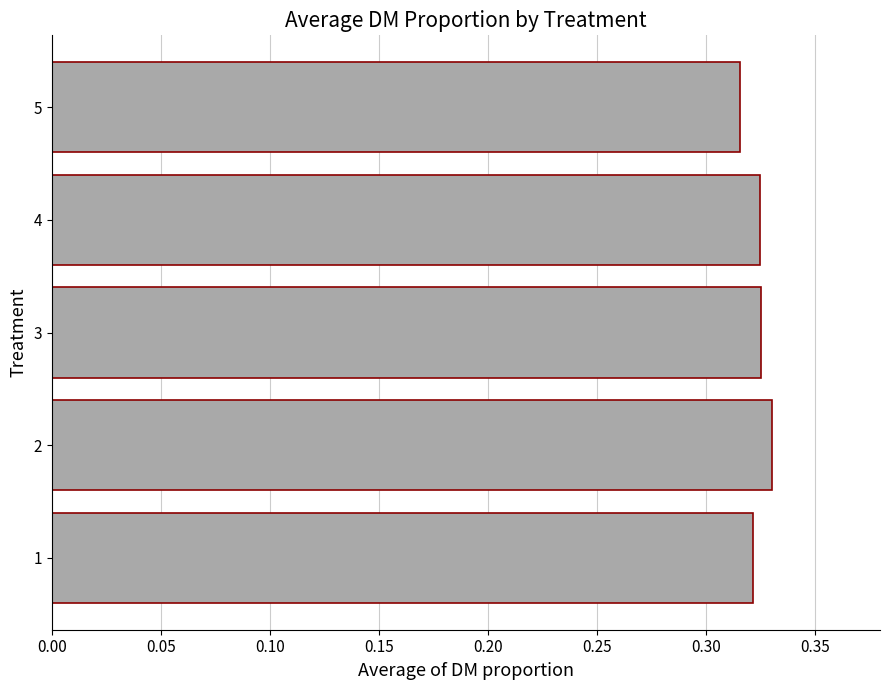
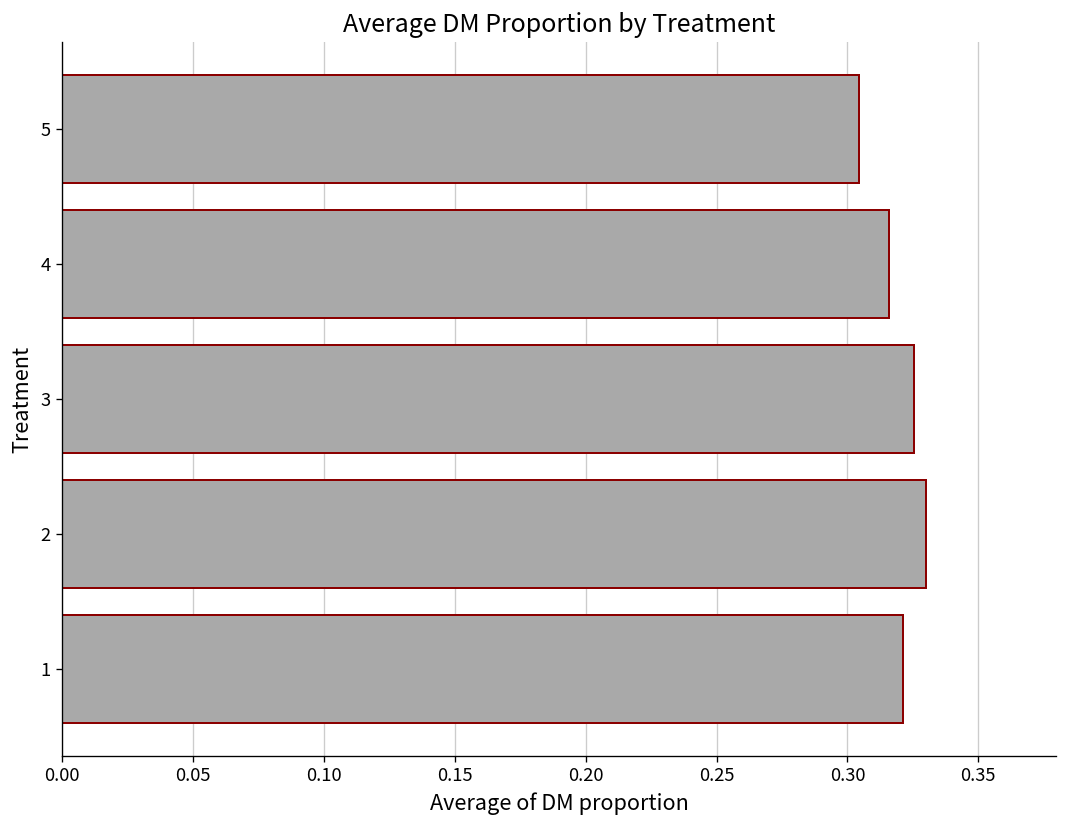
  {
-   "5": 0.316,
-   "4": 0.325,
+   "5": 0.304,
+   "4": 0.316,
    "3": 0.325,
    "2": 0.330,
    "1": 0.321
  }
